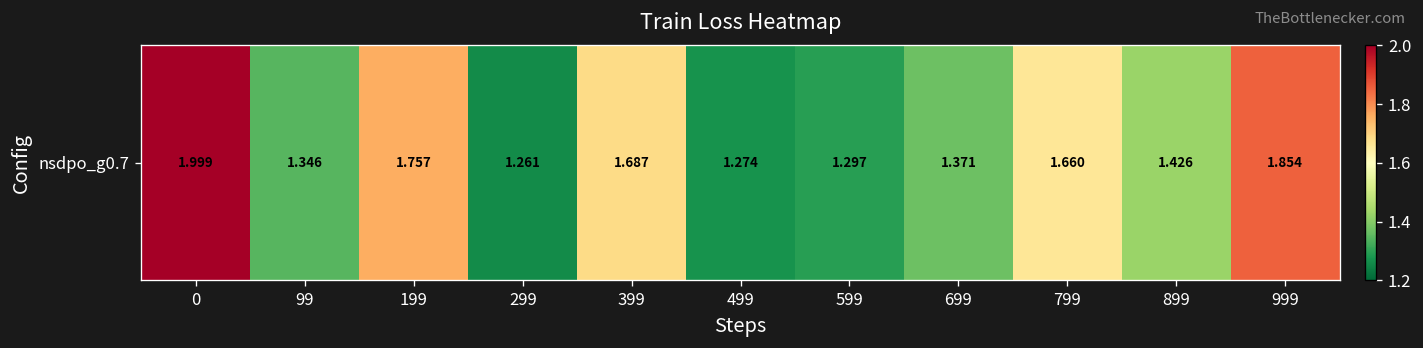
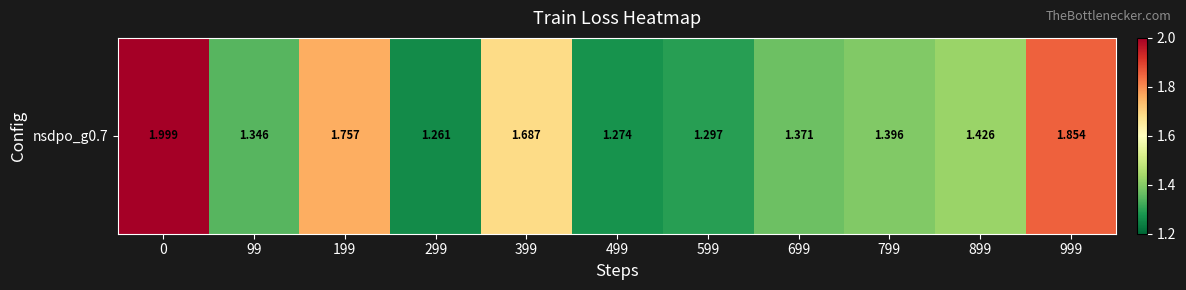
  {
    "nsdpo_g0.7": {
      "0": 1.999,
      "99": 1.346,
      "199": 1.757,
      "299": 1.261,
      "399": 1.687,
      "499": 1.274,
      "599": 1.297,
      "699": 1.371,
-     "799": 1.660,
+     "799": 1.396,
      "899": 1.426,
      "999": 1.854
    }
  }
